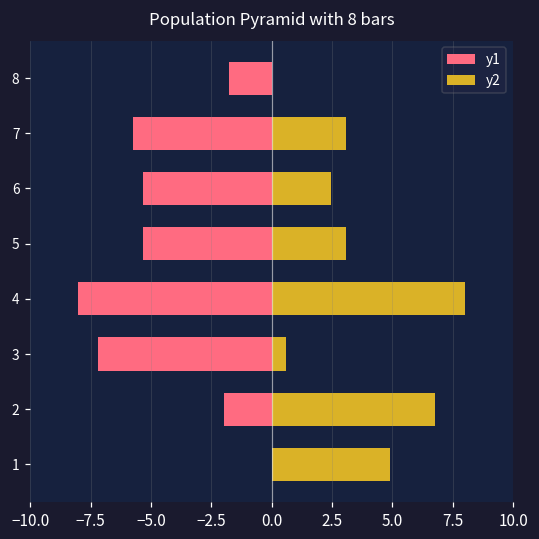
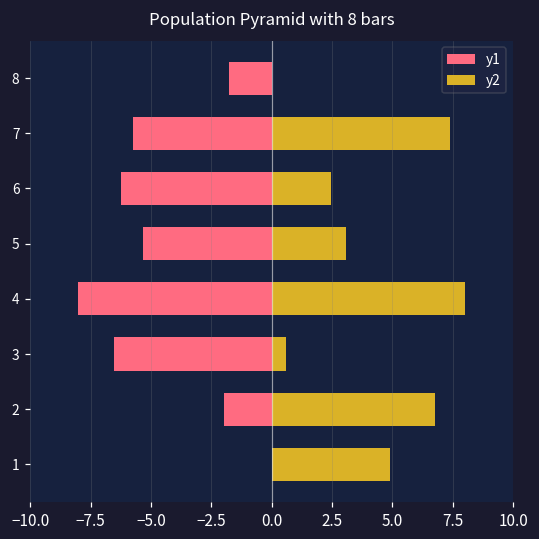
  {
    "y1": {
      "8": -1.8,
      "7": -5.7,
-     "6": -5.3,
+     "6": -6.2,
      "5": -5.3,
      "4": -8.0,
-     "3": -7.2,
+     "3": -6.5,
      "2": -2.0,
      "1": 0.0
    },
    "y2": {
      "8": 0.0,
-     "7": 3.1,
+     "7": 7.4,
      "6": 2.5,
      "5": 3.1,
      "4": 8.0,
      "3": 0.6,
      "2": 6.8,
      "1": 4.9
    }
  }
